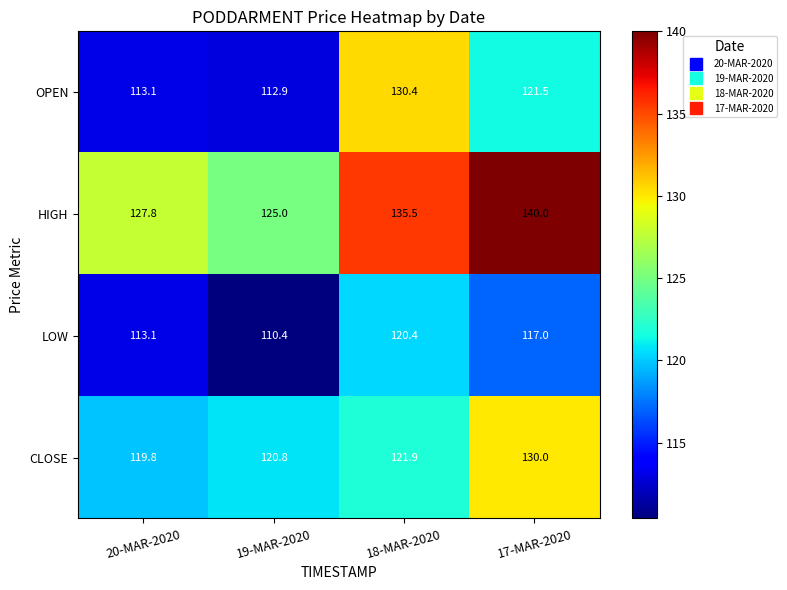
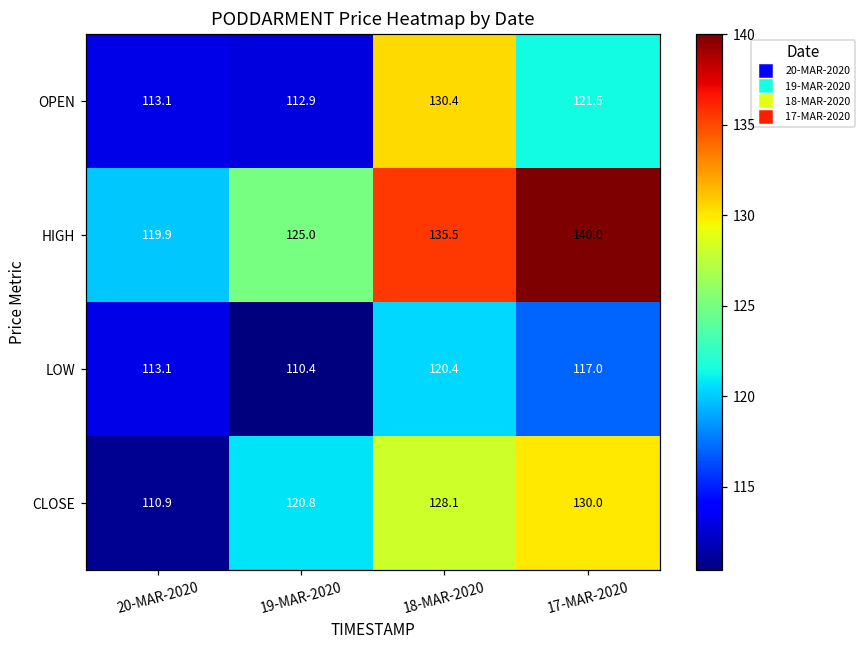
  {
    "OPEN": {
      "20-MAR-2020": 113.1,
      "19-MAR-2020": 112.9,
      "18-MAR-2020": 130.4,
      "17-MAR-2020": 121.5
    },
    "HIGH": {
-     "20-MAR-2020": 127.8,
+     "20-MAR-2020": 119.9,
      "19-MAR-2020": 125.0,
      "18-MAR-2020": 135.5,
      "17-MAR-2020": 140.0
    },
    "LOW": {
      "20-MAR-2020": 113.1,
      "19-MAR-2020": 110.4,
      "18-MAR-2020": 120.4,
      "17-MAR-2020": 117.0
    },
    "CLOSE": {
-     "20-MAR-2020": 119.8,
+     "20-MAR-2020": 110.9,
      "19-MAR-2020": 120.8,
-     "18-MAR-2020": 121.9,
+     "18-MAR-2020": 128.1,
      "17-MAR-2020": 130.0
    }
  }
